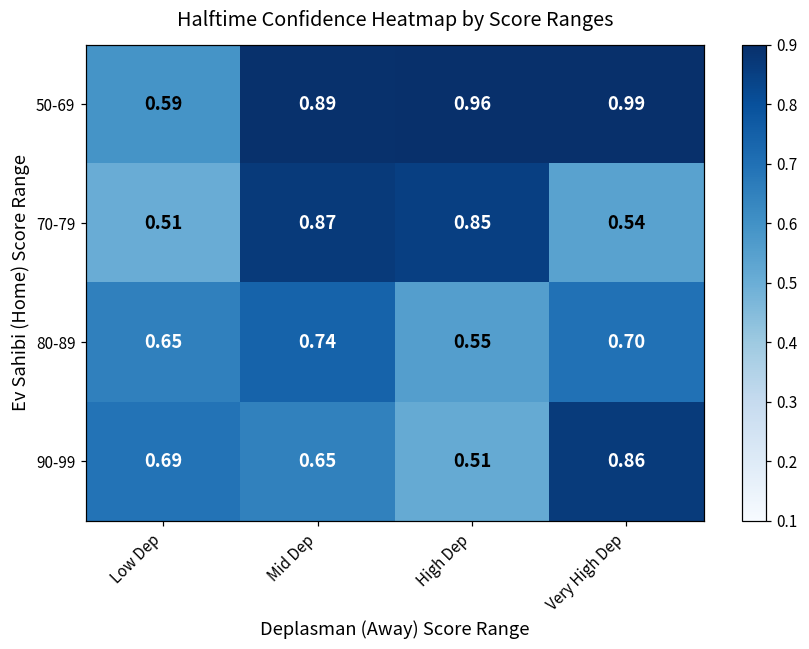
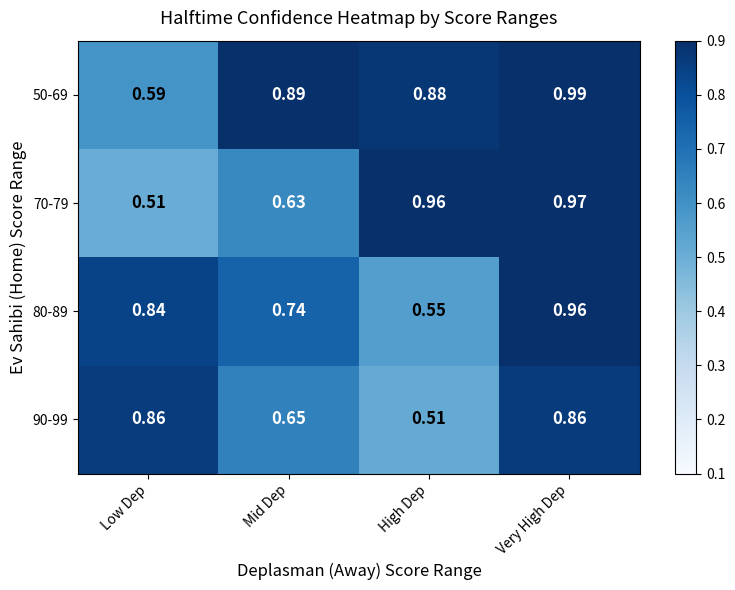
  {
    "50-69": {
      "Low Dep": 0.59,
      "Mid Dep": 0.89,
-     "High Dep": 0.96,
+     "High Dep": 0.88,
      "Very High Dep": 0.99
    },
    "70-79": {
      "Low Dep": 0.51,
-     "Mid Dep": 0.87,
-     "High Dep": 0.85,
-     "Very High Dep": 0.54
+     "Mid Dep": 0.63,
+     "High Dep": 0.96,
+     "Very High Dep": 0.97
    },
    "80-89": {
-     "Low Dep": 0.65,
+     "Low Dep": 0.84,
      "Mid Dep": 0.74,
      "High Dep": 0.55,
-     "Very High Dep": 0.70
+     "Very High Dep": 0.96
    },
    "90-99": {
-     "Low Dep": 0.69,
+     "Low Dep": 0.86,
      "Mid Dep": 0.65,
      "High Dep": 0.51,
      "Very High Dep": 0.86
    }
  }
